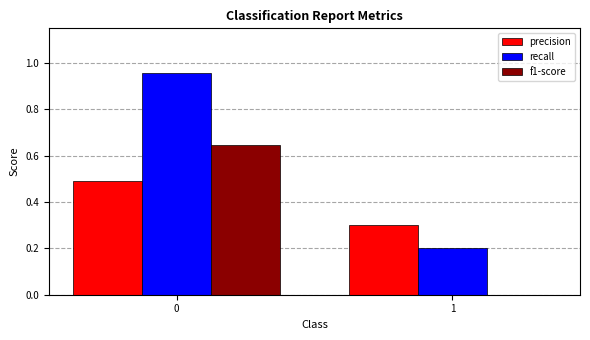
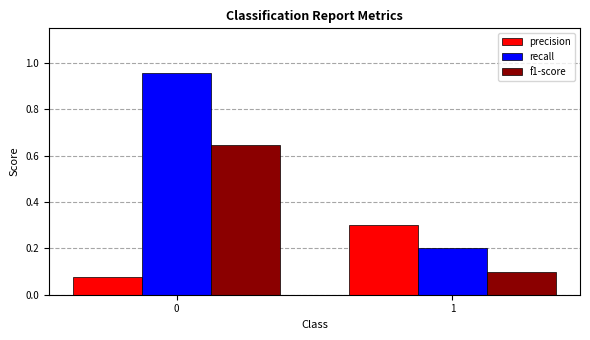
  {
    "precision": {
-     "0": 0.49,
+     "0": 0.08,
      "1": 0.30
    },
    "recall": {
      "0": 0.96,
      "1": 0.20
    },
    "f1-score": {
      "0": 0.65,
-     "1": 0.0
+     "1": 0.1
    }
  }
